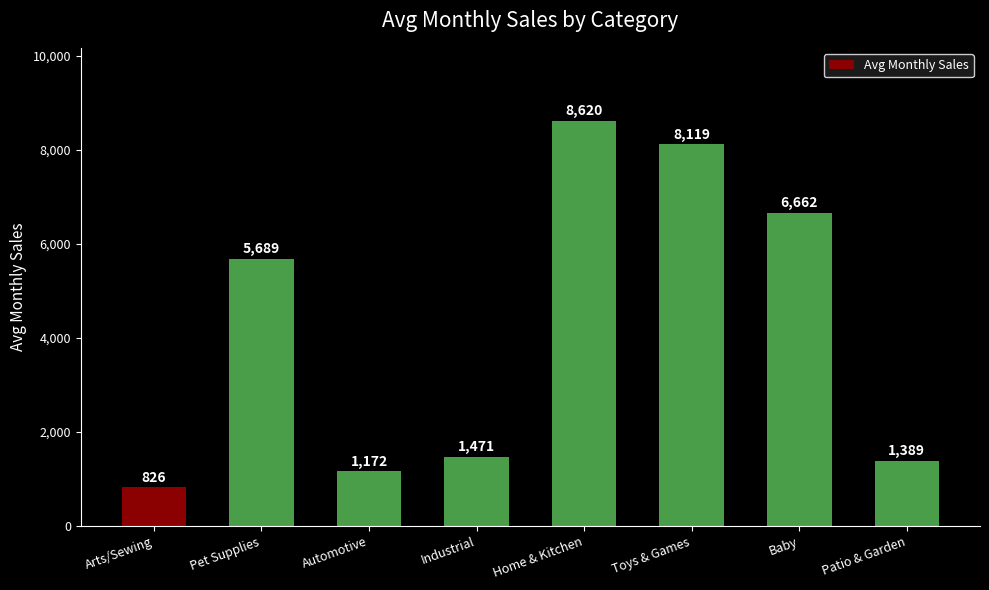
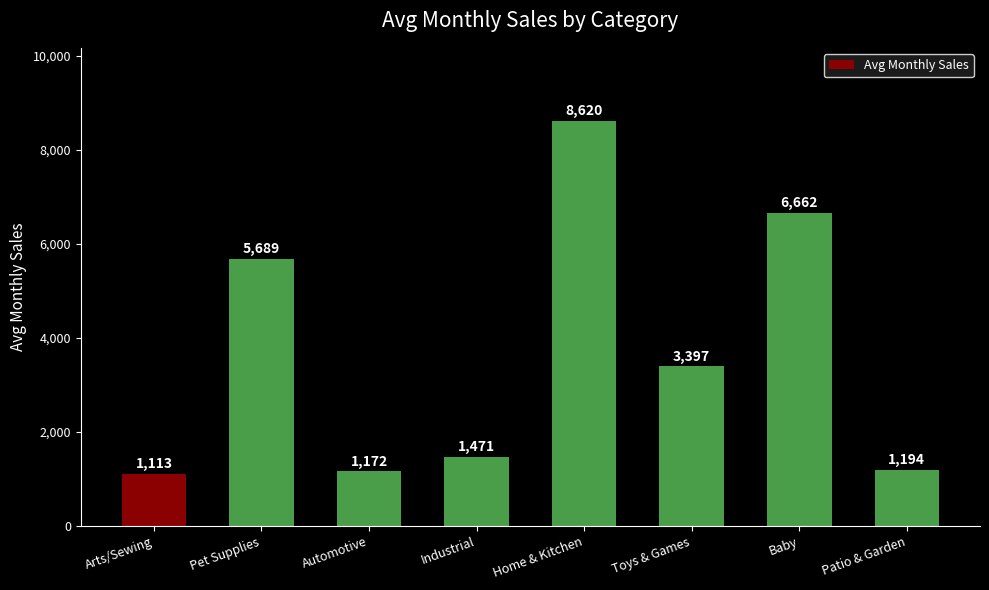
  {
-   "Arts/Sewing": "826",
+   "Arts/Sewing": "1,113",
    "Pet Supplies": "5,689",
    "Automotive": "1,172",
    "Industrial": "1,471",
    "Home & Kitchen": "8,620",
-   "Toys & Games": "8,119",
+   "Toys & Games": "3,397",
    "Baby": "6,662",
-   "Patio & Garden": "1,389"
+   "Patio & Garden": "1,194"
  }
